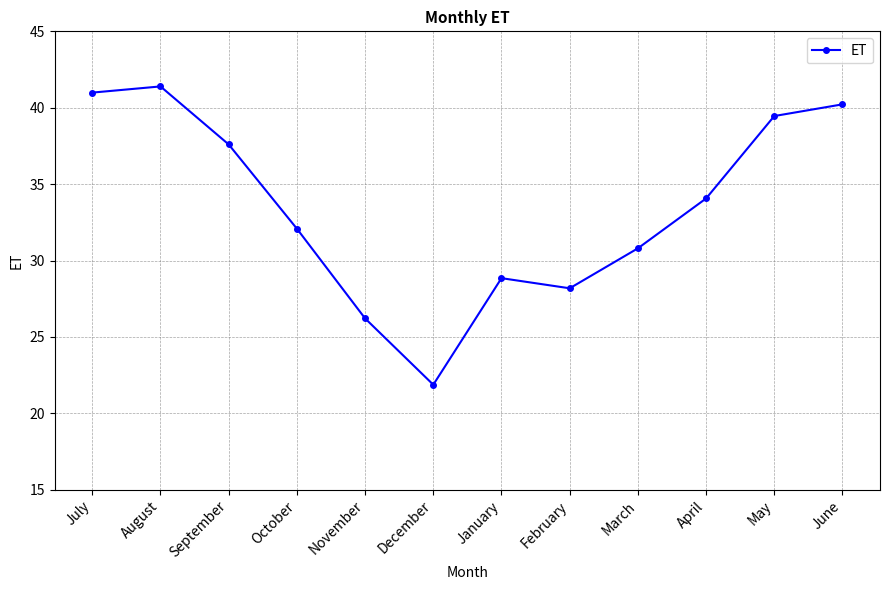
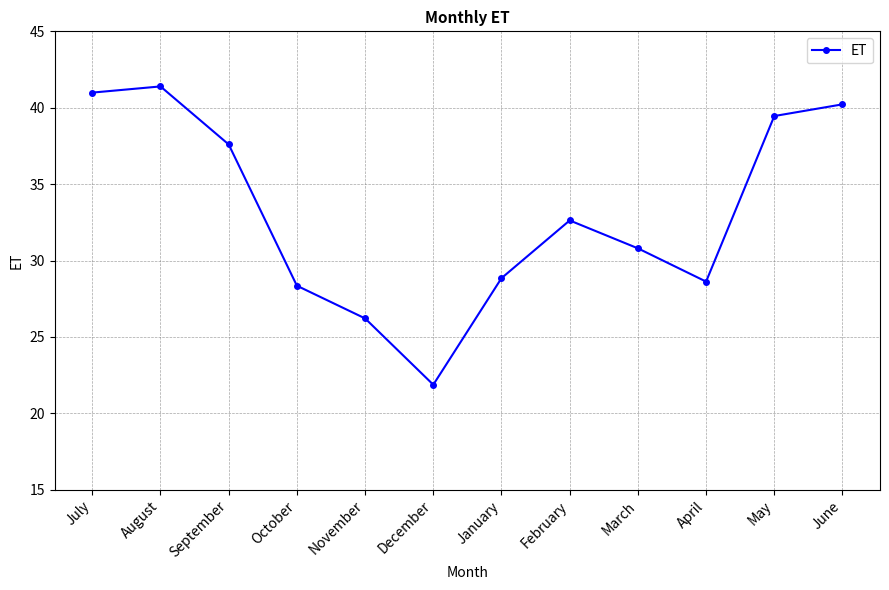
  {
    "July": 41.0,
    "August": 41.4,
    "September": 37.6,
-   "October": 32.1,
+   "October": 28.4,
    "November": 26.2,
    "December": 21.9,
    "January": 28.8,
-   "February": 28.2,
+   "February": 32.6,
    "March": 30.8,
-   "April": 34.1,
+   "April": 28.6,
    "May": 39.5,
    "June": 40.2
  }
